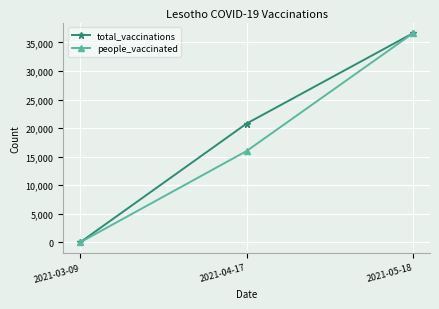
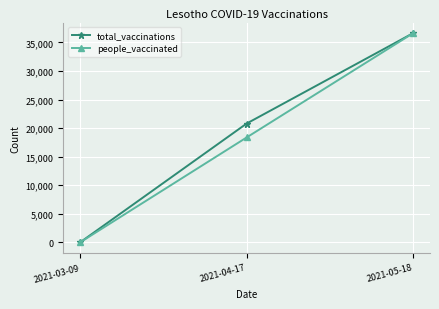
  {
    "total_vaccinations": {
      "2021-04-17": "21,000"
    },
    "people_vaccinated": {
-     "2021-04-17": "16,000"
+     "2021-04-17": "18,000"
    }
  }
